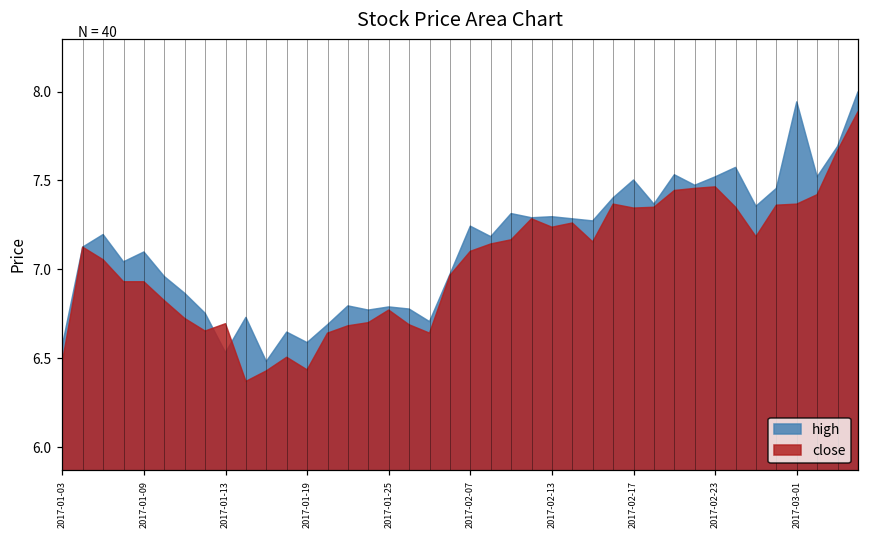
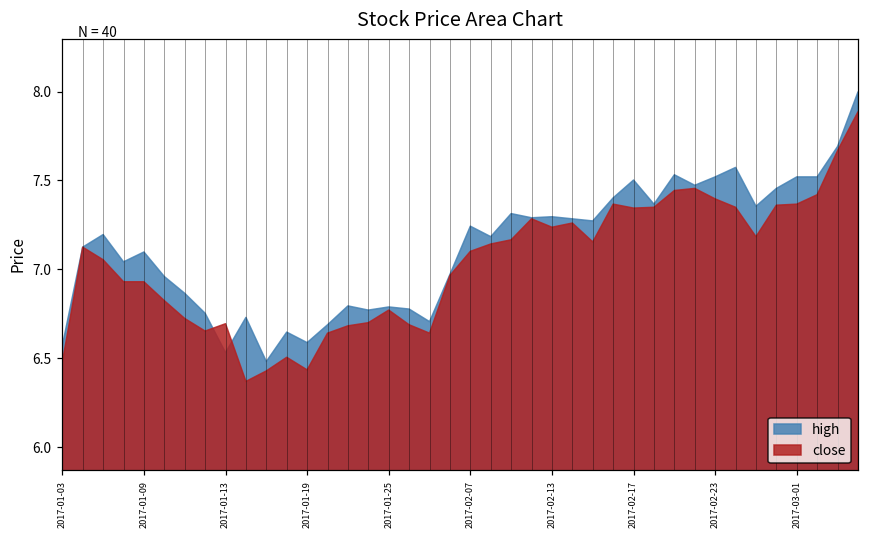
  {
    "high": {
      "2017-01-03": 6.57,
      "2017-01-09": 7.10,
      "2017-01-13": 6.53,
      "2017-01-19": 6.59,
      "2017-01-25": 6.79,
      "2017-02-07": 7.24,
      "2017-02-13": 7.30,
      "2017-02-17": 7.50,
      "2017-02-23": 7.52,
-     "2017-03-01": 7.94
+     "2017-03-01": 7.52
    },
    "close": {
      "2017-01-03": 6.48,
      "2017-01-09": 6.93,
      "2017-01-13": 6.69,
      "2017-01-19": 6.43,
      "2017-01-25": 6.77,
      "2017-02-07": 7.10,
      "2017-02-13": 7.24,
      "2017-02-17": 7.34,
-     "2017-02-23": 7.46,
+     "2017-02-23": 7.40,
      "2017-03-01": 7.37
    }
  }
